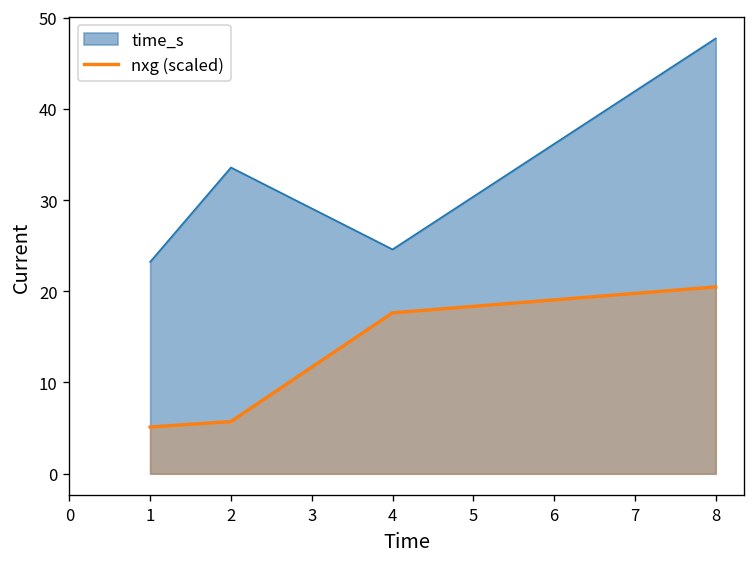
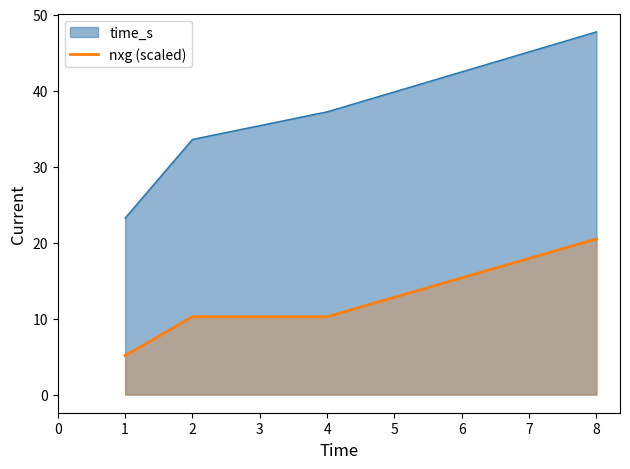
  {
    "time_s": {
      "1": 23,
      "2": 34,
-     "4": 25,
+     "4": 37,
      "8": 48
    },
    "nxg (scaled)": {
      "1": 5,
-     "2": 6,
-     "4": 18,
+     "2": 10,
+     "4": 10,
      "8": 20
    }
  }
